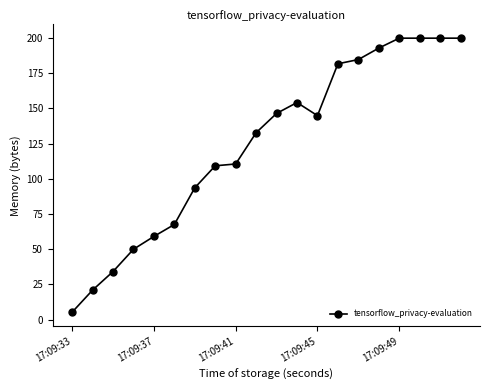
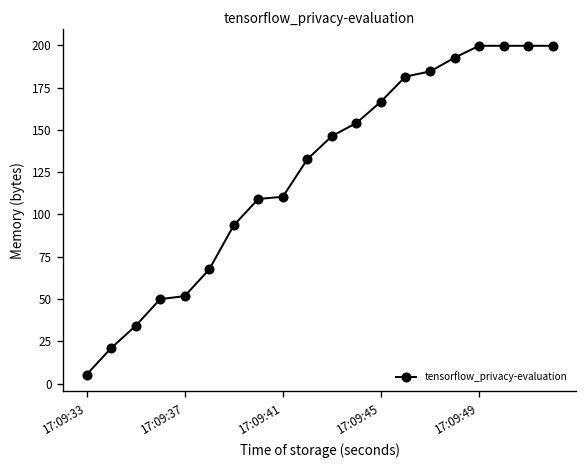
  {
    "17:09:33": 5,
-   "17:09:37": 59,
+   "17:09:37": 52,
    "17:09:41": 110,
-   "17:09:45": 145,
+   "17:09:45": 167,
    "17:09:49": 200
  }
